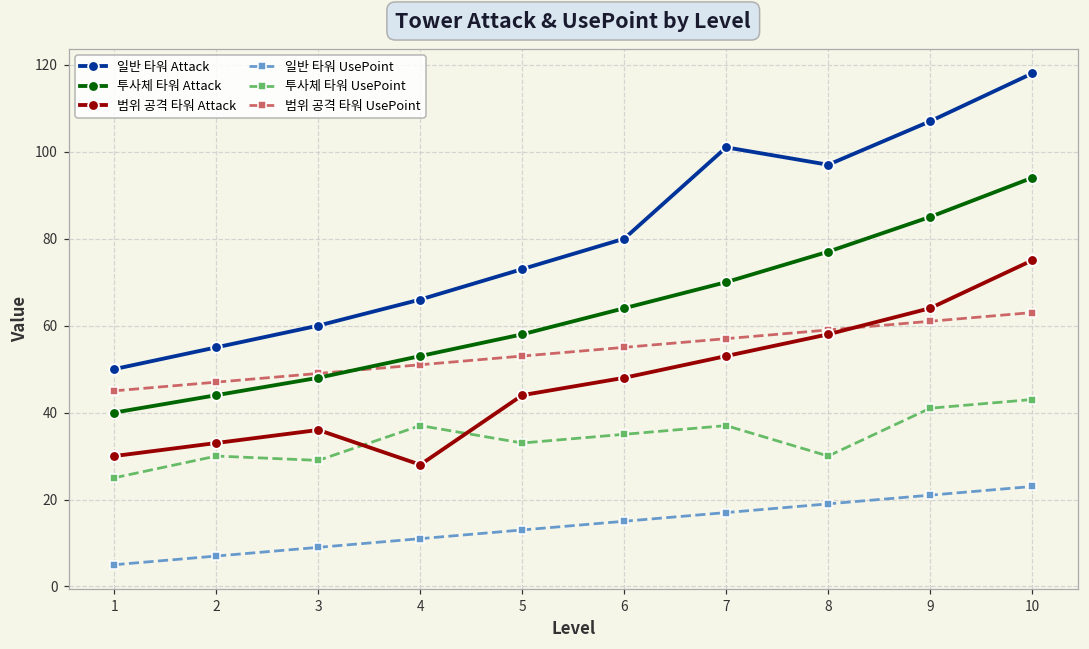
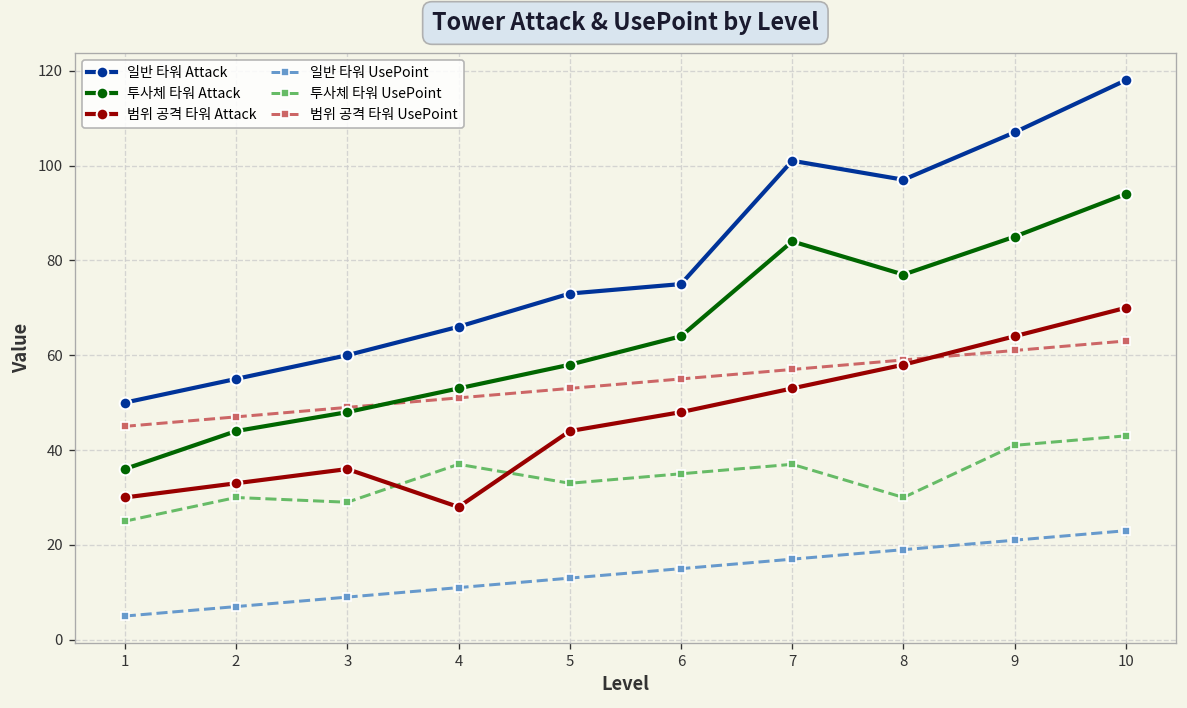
  {
    "일반 타워 Attack": {
      "1": 50,
      "2": 55,
      "3": 60,
      "4": 66,
      "5": 73,
-     "6": 80,
+     "6": 75,
      "7": 101,
      "8": 97,
      "9": 107,
      "10": 118
    },
    "투사체 타워 Attack": {
-     "1": 40,
+     "1": 36,
      "2": 44,
      "3": 48,
      "4": 53,
      "5": 58,
      "6": 64,
-     "7": 70,
+     "7": 84,
      "8": 77,
      "9": 85,
      "10": 94
    },
    "범위 공격 타워 Attack": {
      "1": 30,
      "2": 33,
      "3": 36,
      "4": 28,
      "5": 44,
      "6": 48,
      "7": 53,
      "8": 58,
      "9": 64,
-     "10": 75
+     "10": 70
    },
    "일반 타워 UsePoint": {
      "1": 5,
      "2": 7,
      "3": 9,
      "4": 11,
      "5": 13,
      "6": 15,
      "7": 17,
      "8": 19,
      "9": 21,
      "10": 23
    },
    "투사체 타워 UsePoint": {
      "1": 25,
      "2": 30,
      "3": 29,
      "4": 37,
      "5": 33,
      "6": 35,
      "7": 37,
      "8": 30,
      "9": 41,
      "10": 43
    },
    "범위 공격 타워 UsePoint": {
      "1": 45,
      "2": 47,
      "3": 49,
      "4": 51,
      "5": 53,
      "6": 55,
      "7": 57,
      "8": 59,
      "9": 61,
      "10": 63
    }
  }
